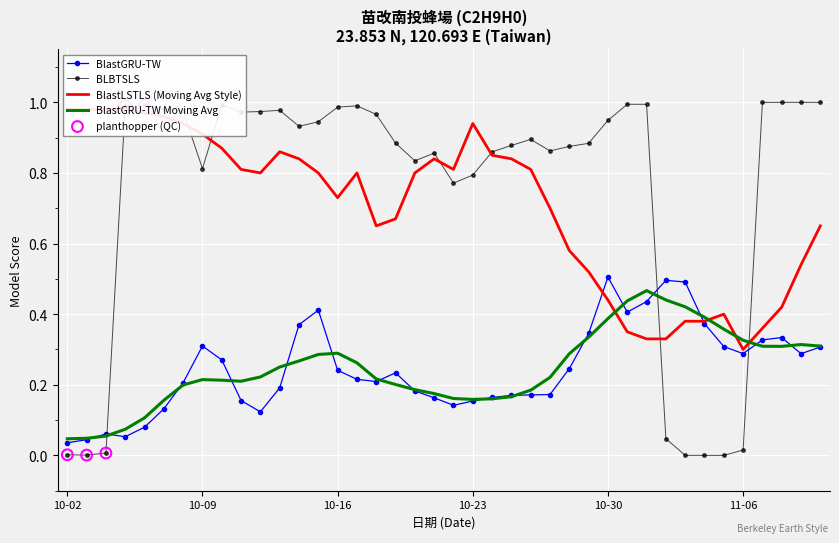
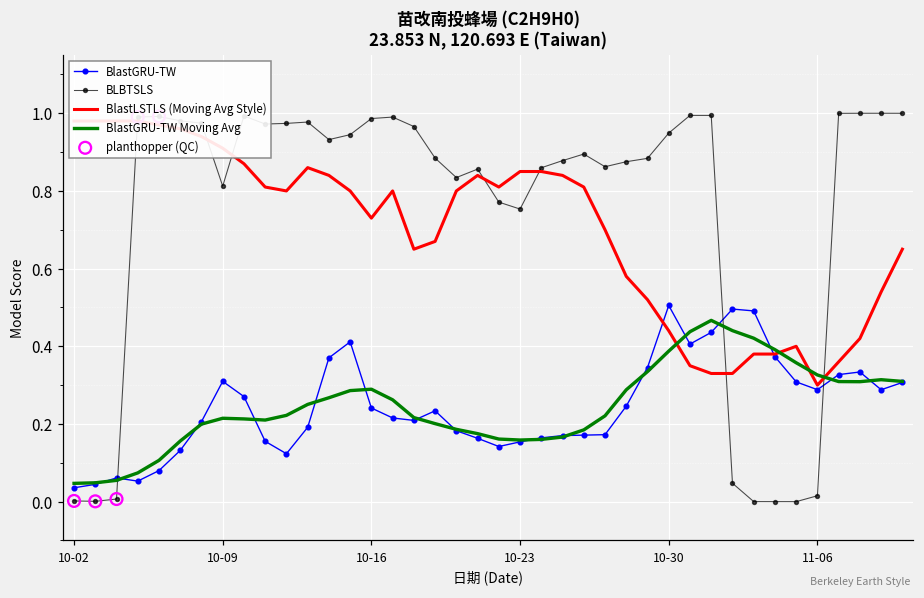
  {
    "BlastGRU-TW": {
      "10-02": 0.04,
      "10-09": 0.31,
      "10-16": 0.24,
      "10-30": 0.51,
      "11-06": 0.29
    },
    "BLBTSLS": {
      "10-09": 0.81,
      "10-16": 0.99,
-     "10-23": 0.79,
+     "10-23": 0.75,
      "10-30": 0.95,
      "11-06": 0.02
    },
    "BlastLSTLS (Moving Avg Style)": {
      "10-16": 0.73,
-     "10-23": 0.94,
+     "10-23": 0.85,
      "10-30": 0.44,
      "11-06": 0.30
    },
    "BlastGRU-TW Moving Avg": {
      "10-02": 0.05,
      "10-09": 0.21,
      "10-16": 0.29,
      "10-30": 0.39,
      "11-06": 0.33
    }
  }
